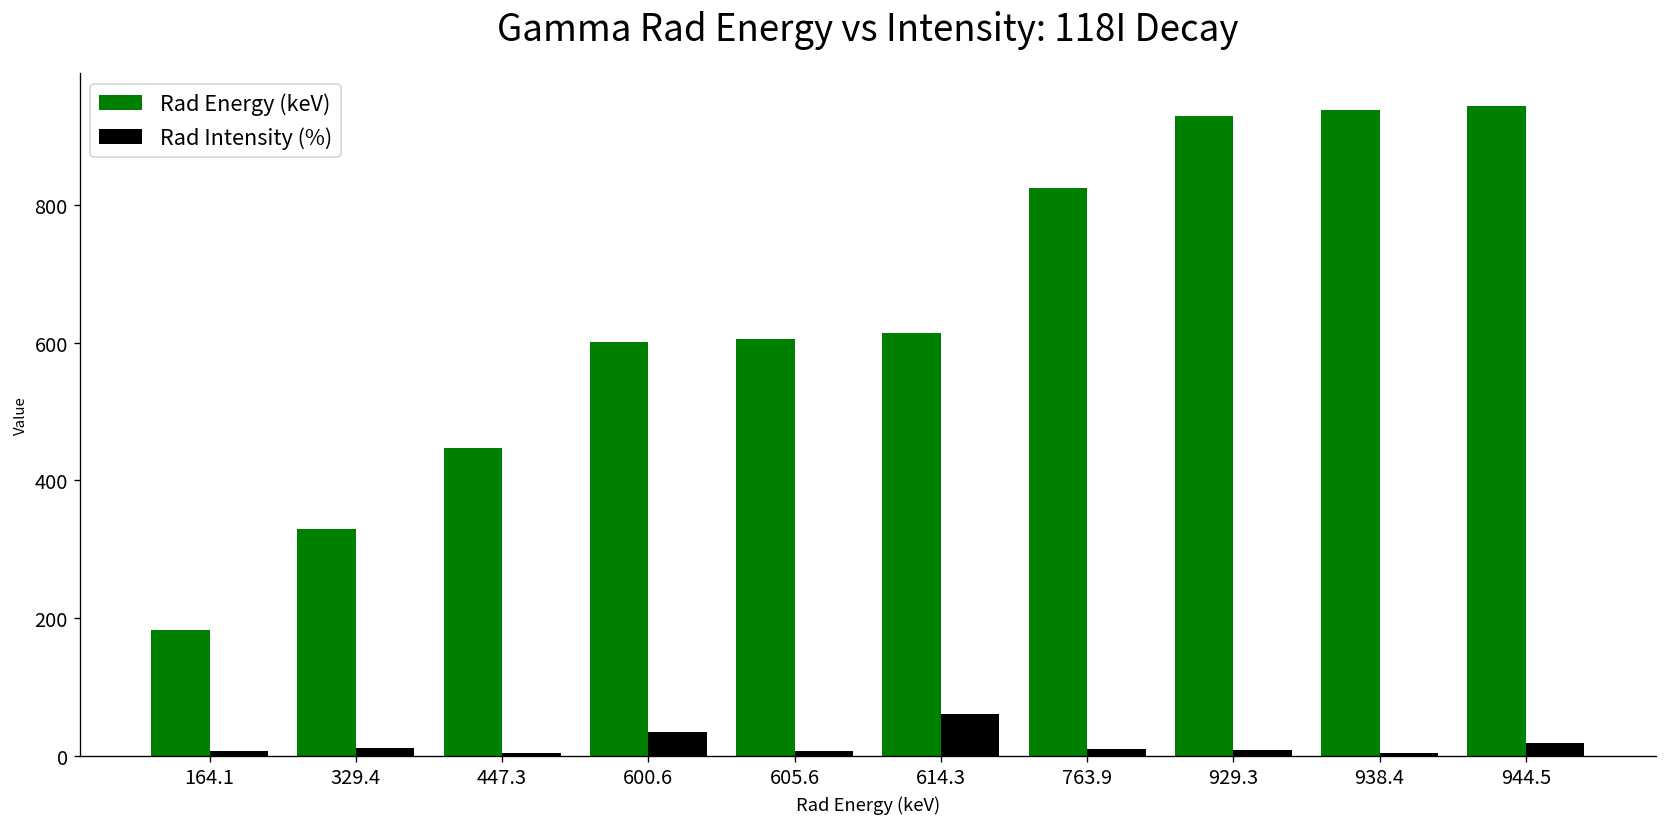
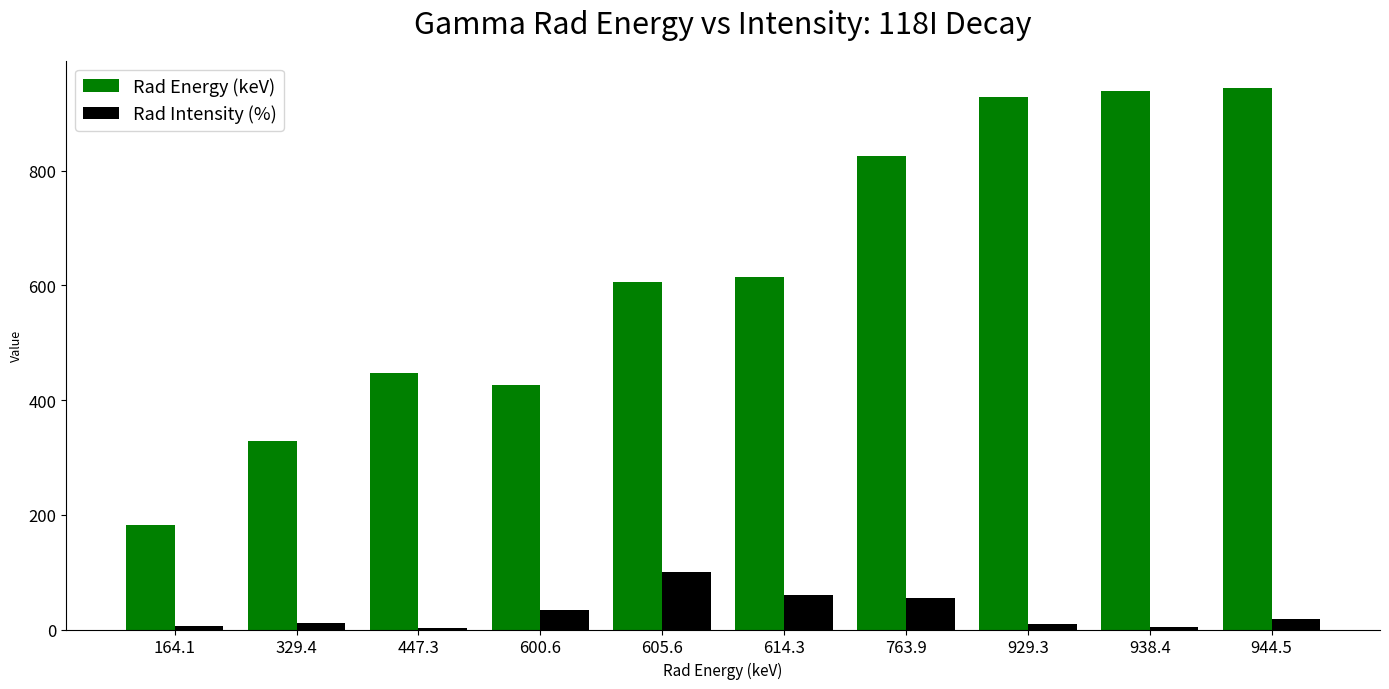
  {
    "Rad Energy (keV)": {
      "164.1": 180,
      "329.4": 330,
      "447.3": 450,
-     "600.6": 600,
+     "600.6": 430,
      "605.6": 610,
      "614.3": 610,
      "763.9": 820,
      "929.3": 930,
      "938.4": 940,
      "944.5": 940
    },
    "Rad Intensity (%)": {
      "164.1": 10,
      "329.4": 10,
      "600.6": 30,
-     "605.6": 10,
+     "605.6": 100,
      "614.3": 60,
-     "763.9": 10,
+     "763.9": 50,
      "929.3": 10,
      "938.4": 0,
      "944.5": 20
    }
  }
